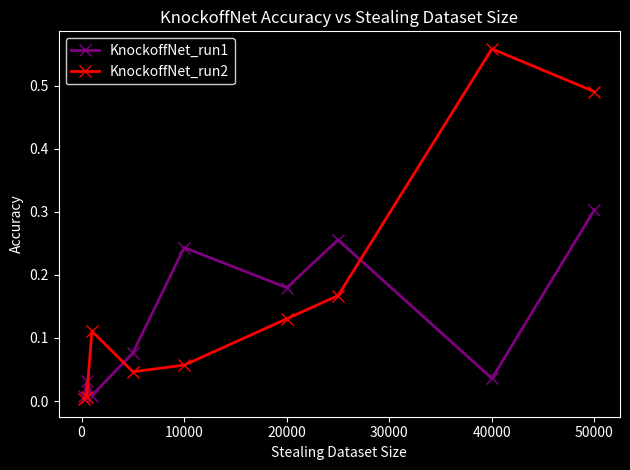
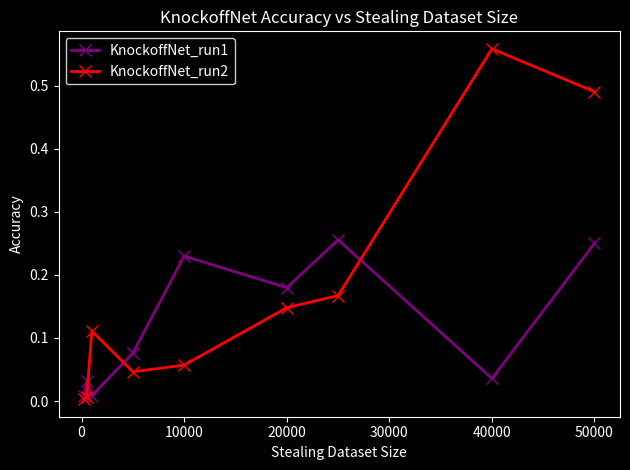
  {
    "KnockoffNet_run1": {
-     "10000": 0.24,
+     "10000": 0.23,
      "20000": 0.18,
      "40000": 0.04,
-     "50000": 0.30
+     "50000": 0.25
    },
    "KnockoffNet_run2": {
      "10000": 0.06,
-     "20000": 0.13,
+     "20000": 0.15,
      "40000": 0.56,
      "50000": 0.49
    }
  }
